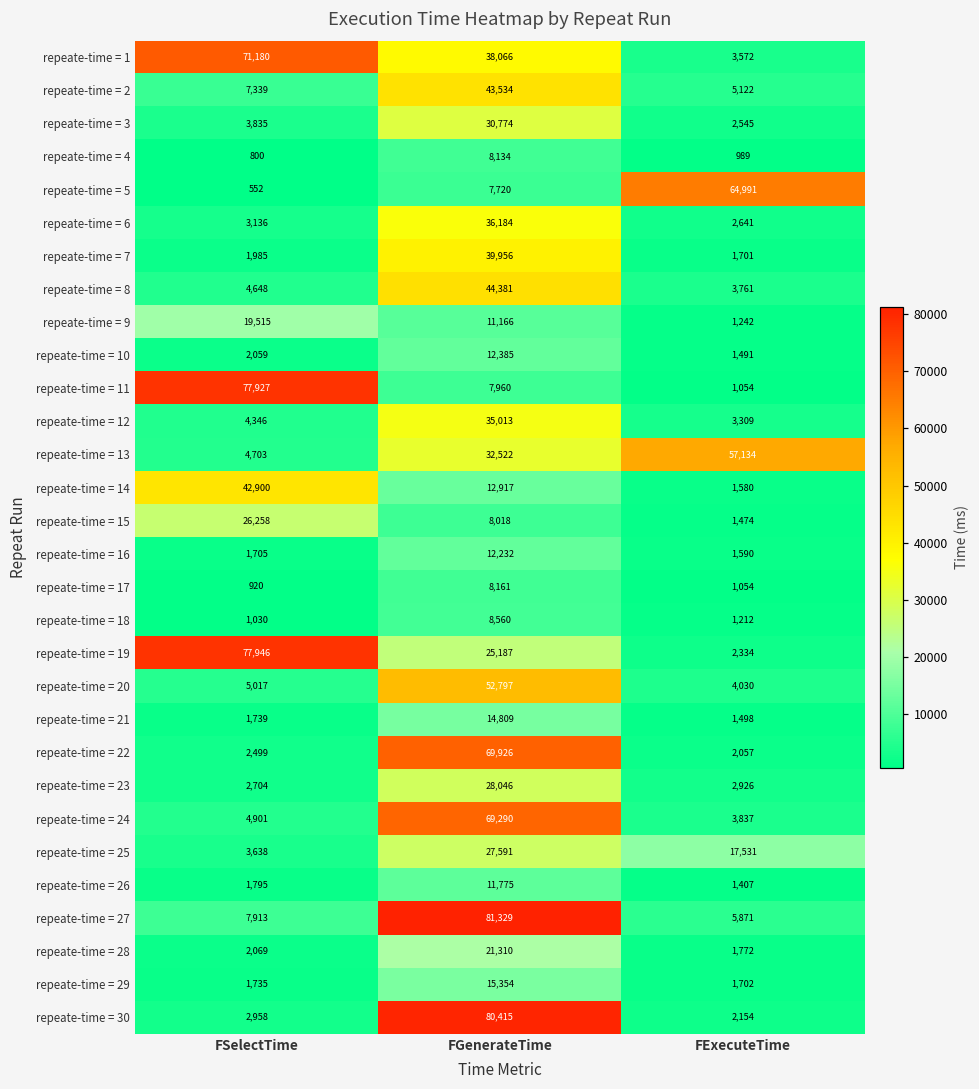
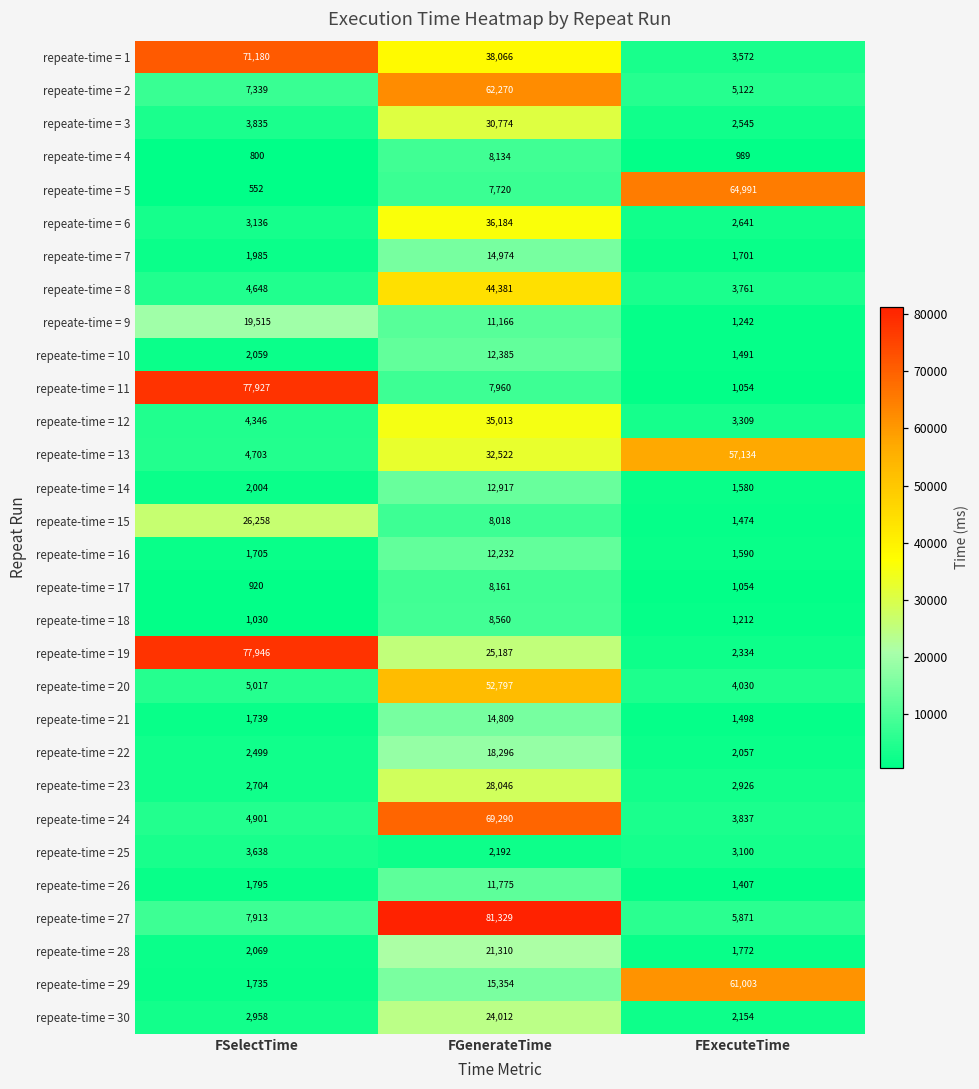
  {
    "repeate-time = 1": {
      "FSelectTime": "71,180",
      "FGenerateTime": "38,066",
      "FExecuteTime": "3,572"
    },
    "repeate-time = 2": {
      "FSelectTime": "7,339",
-     "FGenerateTime": "43,534",
+     "FGenerateTime": "62,270",
      "FExecuteTime": "5,122"
    },
    "repeate-time = 3": {
      "FSelectTime": "3,835",
      "FGenerateTime": "30,774",
      "FExecuteTime": "2,545"
    },
    "repeate-time = 4": {
      "FSelectTime": "800",
      "FGenerateTime": "8,134",
      "FExecuteTime": "989"
    },
    "repeate-time = 5": {
      "FSelectTime": "552",
      "FGenerateTime": "7,720",
      "FExecuteTime": "64,991"
    },
    "repeate-time = 6": {
      "FSelectTime": "3,136",
      "FGenerateTime": "36,184",
      "FExecuteTime": "2,641"
    },
    "repeate-time = 7": {
      "FSelectTime": "1,985",
-     "FGenerateTime": "39,956",
+     "FGenerateTime": "14,974",
      "FExecuteTime": "1,701"
    },
    "repeate-time = 8": {
      "FSelectTime": "4,648",
      "FGenerateTime": "44,381",
      "FExecuteTime": "3,761"
    },
    "repeate-time = 9": {
      "FSelectTime": "19,515",
      "FGenerateTime": "11,166",
      "FExecuteTime": "1,242"
    },
    "repeate-time = 10": {
      "FSelectTime": "2,059",
      "FGenerateTime": "12,385",
      "FExecuteTime": "1,491"
    },
    "repeate-time = 11": {
      "FSelectTime": "77,927",
      "FGenerateTime": "7,960",
      "FExecuteTime": "1,054"
    },
    "repeate-time = 12": {
      "FSelectTime": "4,346",
      "FGenerateTime": "35,013",
      "FExecuteTime": "3,309"
    },
    "repeate-time = 13": {
      "FSelectTime": "4,703",
      "FGenerateTime": "32,522",
      "FExecuteTime": "57,134"
    },
    "repeate-time = 14": {
-     "FSelectTime": "42,900",
+     "FSelectTime": "2,004",
      "FGenerateTime": "12,917",
      "FExecuteTime": "1,580"
    },
    "repeate-time = 15": {
      "FSelectTime": "26,258",
      "FGenerateTime": "8,018",
      "FExecuteTime": "1,474"
    },
    "repeate-time = 16": {
      "FSelectTime": "1,705",
      "FGenerateTime": "12,232",
      "FExecuteTime": "1,590"
    },
    "repeate-time = 17": {
      "FSelectTime": "920",
      "FGenerateTime": "8,161",
      "FExecuteTime": "1,054"
    },
    "repeate-time = 18": {
      "FSelectTime": "1,030",
      "FGenerateTime": "8,560",
      "FExecuteTime": "1,212"
    },
    "repeate-time = 19": {
      "FSelectTime": "77,946",
      "FGenerateTime": "25,187",
      "FExecuteTime": "2,334"
    },
    "repeate-time = 20": {
      "FSelectTime": "5,017",
      "FGenerateTime": "52,797",
      "FExecuteTime": "4,030"
    },
    "repeate-time = 21": {
      "FSelectTime": "1,739",
      "FGenerateTime": "14,809",
      "FExecuteTime": "1,498"
    },
    "repeate-time = 22": {
      "FSelectTime": "2,499",
-     "FGenerateTime": "69,926",
+     "FGenerateTime": "18,296",
      "FExecuteTime": "2,057"
    },
    "repeate-time = 23": {
      "FSelectTime": "2,704",
      "FGenerateTime": "28,046",
      "FExecuteTime": "2,926"
    },
    "repeate-time = 24": {
      "FSelectTime": "4,901",
      "FGenerateTime": "69,290",
      "FExecuteTime": "3,837"
    },
    "repeate-time = 25": {
      "FSelectTime": "3,638",
-     "FGenerateTime": "27,591",
-     "FExecuteTime": "17,531"
+     "FGenerateTime": "2,192",
+     "FExecuteTime": "3,100"
    },
    "repeate-time = 26": {
      "FSelectTime": "1,795",
      "FGenerateTime": "11,775",
      "FExecuteTime": "1,407"
    },
    "repeate-time = 27": {
      "FSelectTime": "7,913",
      "FGenerateTime": "81,329",
      "FExecuteTime": "5,871"
    },
    "repeate-time = 28": {
      "FSelectTime": "2,069",
      "FGenerateTime": "21,310",
      "FExecuteTime": "1,772"
    },
    "repeate-time = 29": {
      "FSelectTime": "1,735",
      "FGenerateTime": "15,354",
-     "FExecuteTime": "1,702"
+     "FExecuteTime": "61,003"
    },
    "repeate-time = 30": {
      "FSelectTime": "2,958",
-     "FGenerateTime": "80,415",
+     "FGenerateTime": "24,012",
      "FExecuteTime": "2,154"
    }
  }
